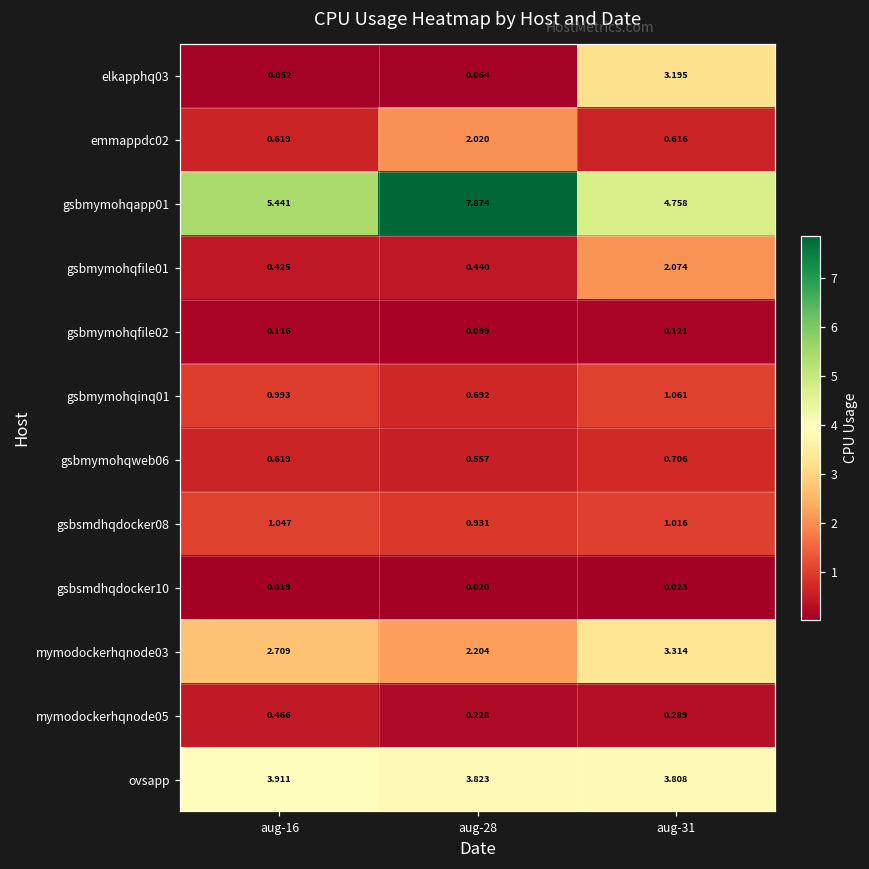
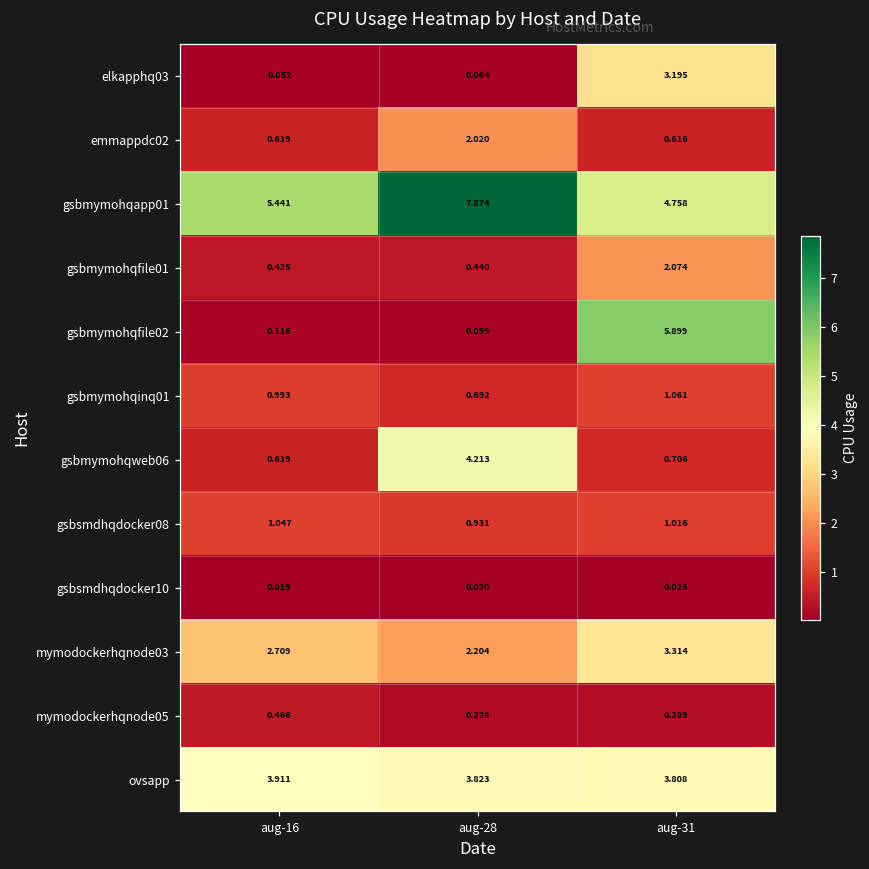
  {
    "elkapphq03": {
      "aug-16": 0.052,
      "aug-28": 0.064,
      "aug-31": 3.195
    },
    "emmappdc02": {
      "aug-16": 0.619,
      "aug-28": 2.020,
      "aug-31": 0.616
    },
    "gsbmymohqapp01": {
      "aug-16": 5.441,
      "aug-28": 7.874,
      "aug-31": 4.758
    },
    "gsbmymohqfile01": {
      "aug-16": 0.425,
      "aug-28": 0.440,
      "aug-31": 2.074
    },
    "gsbmymohqfile02": {
      "aug-16": 0.116,
      "aug-28": 0.099,
-     "aug-31": 0.121
+     "aug-31": 5.899
    },
    "gsbmymohqinq01": {
      "aug-16": 0.993,
      "aug-28": 0.692,
      "aug-31": 1.061
    },
    "gsbmymohqweb06": {
      "aug-16": 0.619,
-     "aug-28": 0.557,
+     "aug-28": 4.213,
      "aug-31": 0.706
    },
    "gsbsmdhqdocker08": {
      "aug-16": 1.047,
      "aug-28": 0.931,
      "aug-31": 1.016
    },
    "gsbsmdhqdocker10": {
      "aug-16": 0.019,
      "aug-28": 0.020,
      "aug-31": 0.023
    },
    "mymodockerhqnode03": {
      "aug-16": 2.709,
      "aug-28": 2.204,
      "aug-31": 3.314
    },
    "mymodockerhqnode05": {
      "aug-16": 0.466,
      "aug-28": 0.228,
      "aug-31": 0.289
    },
    "ovsapp": {
      "aug-16": 3.911,
      "aug-28": 3.823,
      "aug-31": 3.808
    }
  }
